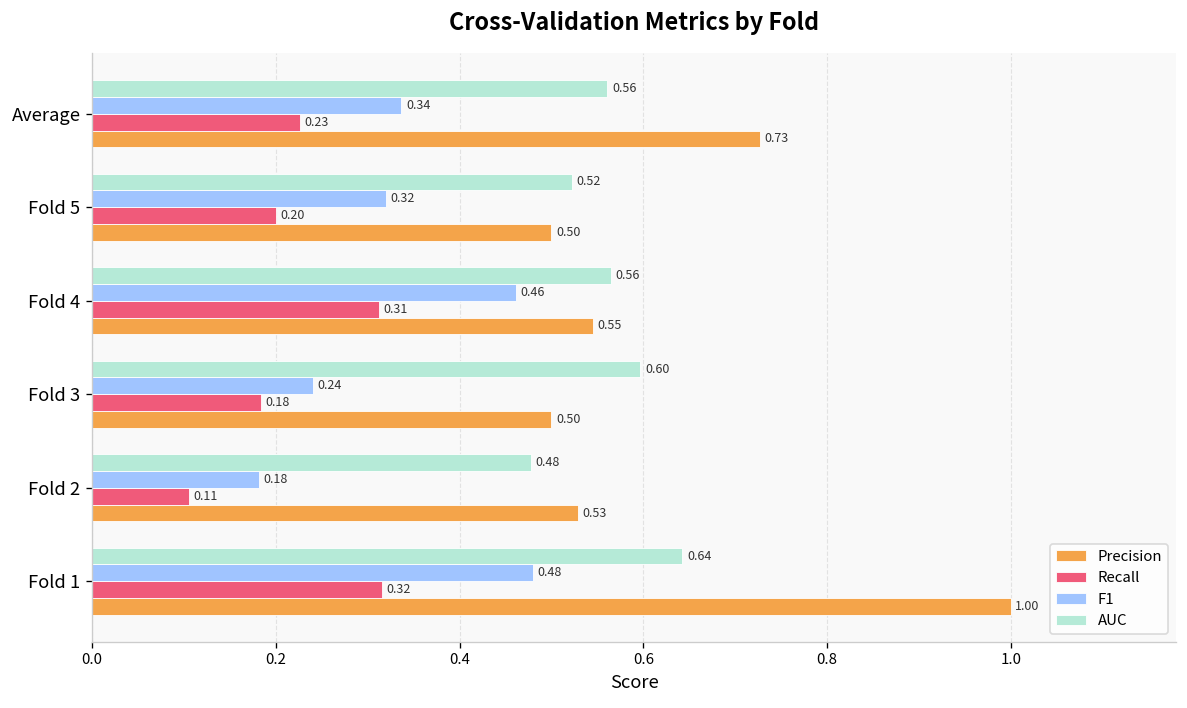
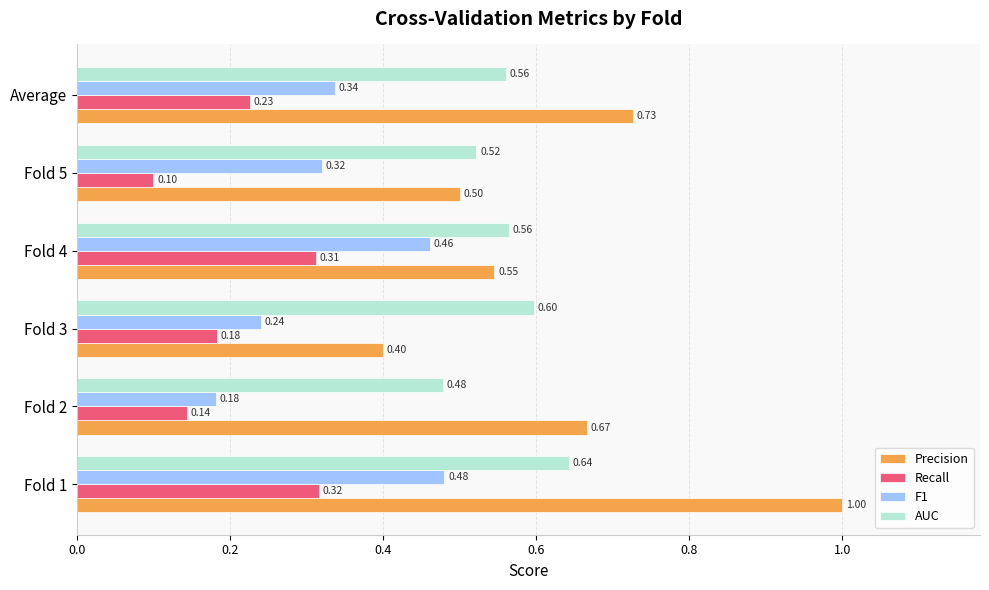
  {
    "Precision": {
      "Average": 0.73,
      "Fold 5": 0.50,
      "Fold 4": 0.55,
-     "Fold 3": 0.50,
-     "Fold 2": 0.53,
+     "Fold 3": 0.40,
+     "Fold 2": 0.67,
      "Fold 1": 1.00
    },
    "Recall": {
      "Average": 0.23,
-     "Fold 5": 0.20,
+     "Fold 5": 0.10,
      "Fold 4": 0.31,
      "Fold 3": 0.18,
-     "Fold 2": 0.11,
+     "Fold 2": 0.14,
      "Fold 1": 0.32
    }
  }
